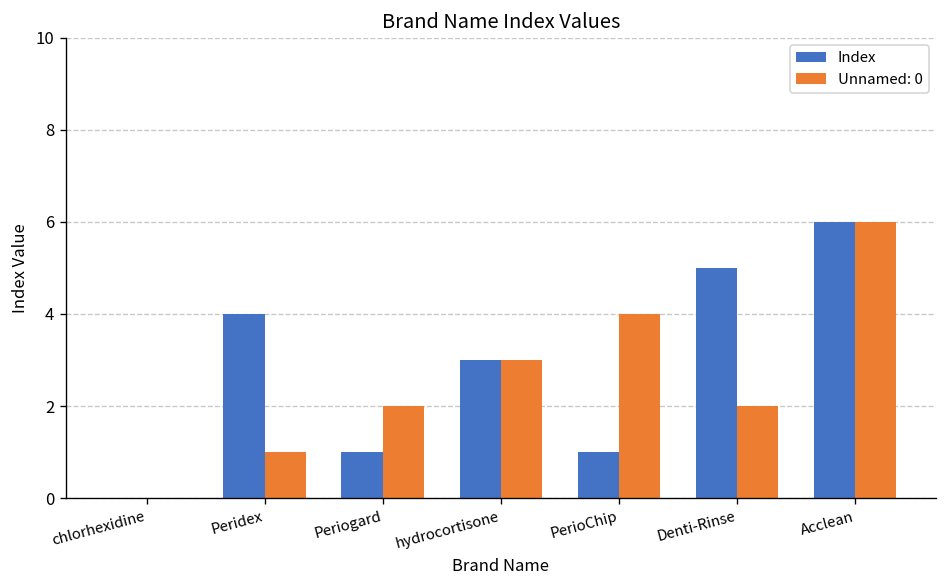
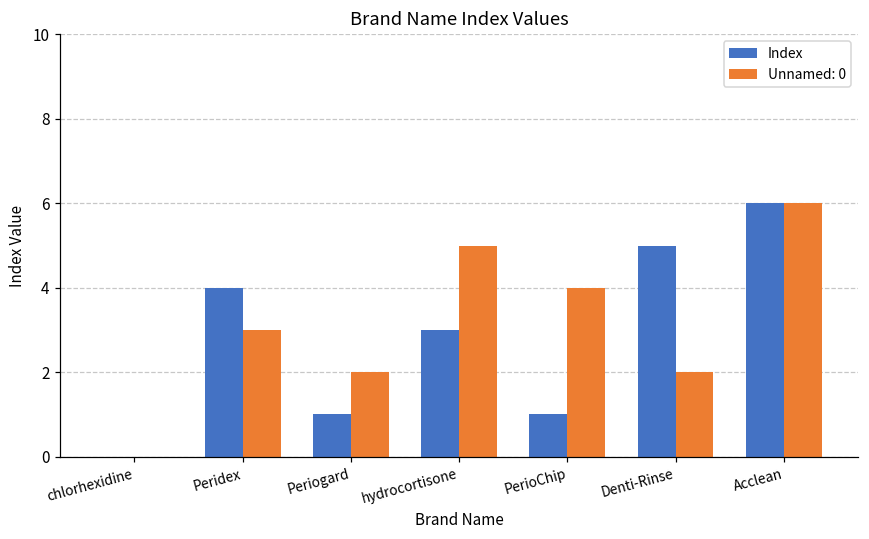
  {
    "Index": {
      "chlorhexidine": 0,
      "Peridex": 4,
      "Periogard": 1,
      "hydrocortisone": 3,
      "PerioChip": 1,
      "Denti-Rinse": 5,
      "Acclean": 6
    },
    "Unnamed: 0": {
      "chlorhexidine": 0,
-     "Peridex": 1,
+     "Peridex": 3,
      "Periogard": 2,
-     "hydrocortisone": 3,
+     "hydrocortisone": 5,
      "PerioChip": 4,
      "Denti-Rinse": 2,
      "Acclean": 6
    }
  }
